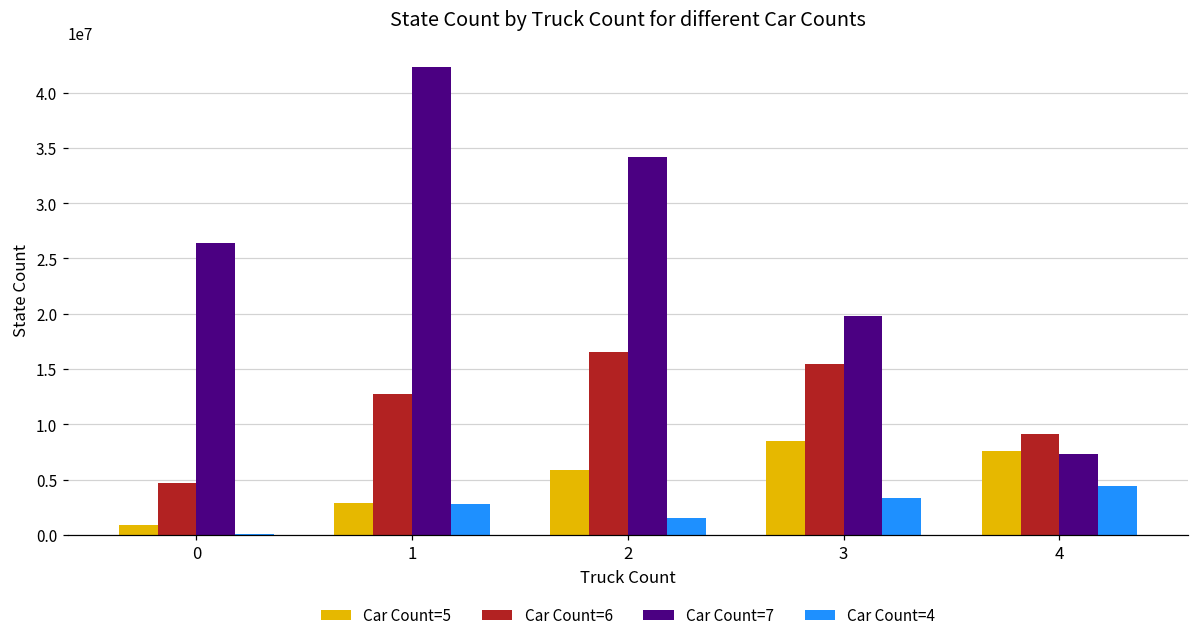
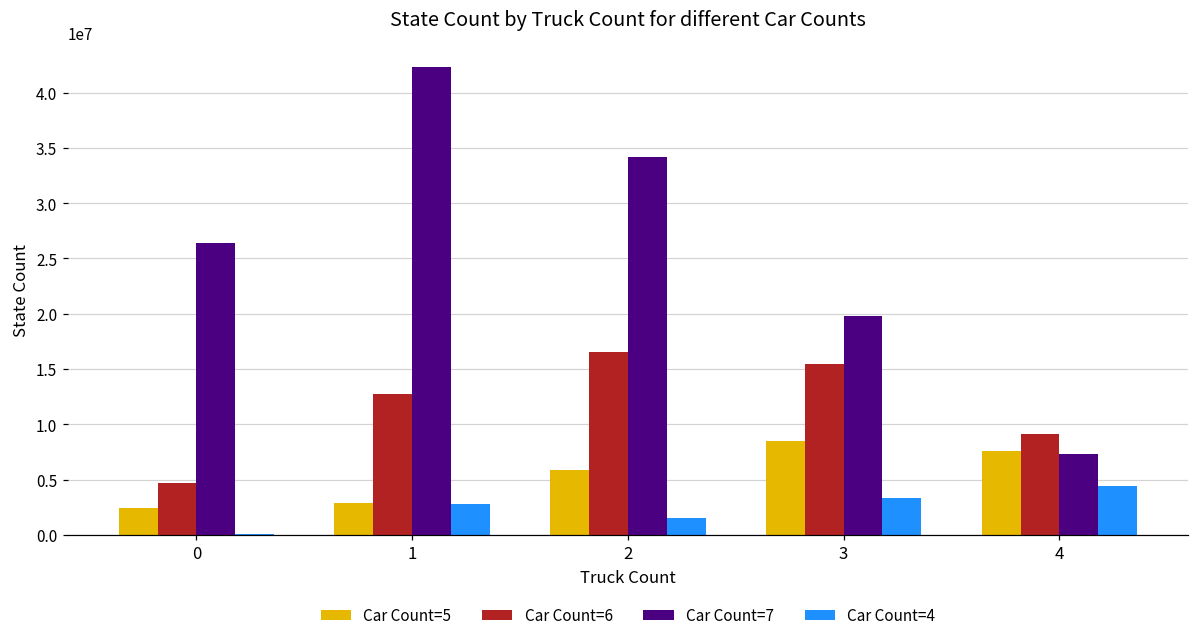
  {
    "Car Count=5": {
-     "0": 900000,
+     "0": 2400000,
      "1": 2800000,
      "2": 5900000,
      "3": 8500000,
      "4": 7600000
    },
    "Car Count=6": {
      "0": 4700000,
      "1": 12700000,
      "2": 16600000,
      "3": 15400000,
      "4": 9100000
    },
    "Car Count=7": {
      "0": 26400000,
      "1": 42300000,
      "2": 34100000,
      "3": 19800000,
      "4": 7300000
    },
    "Car Count=4": {
      "1": 2800000,
      "2": 1500000,
      "3": 3300000,
      "4": 4400000
    }
  }
